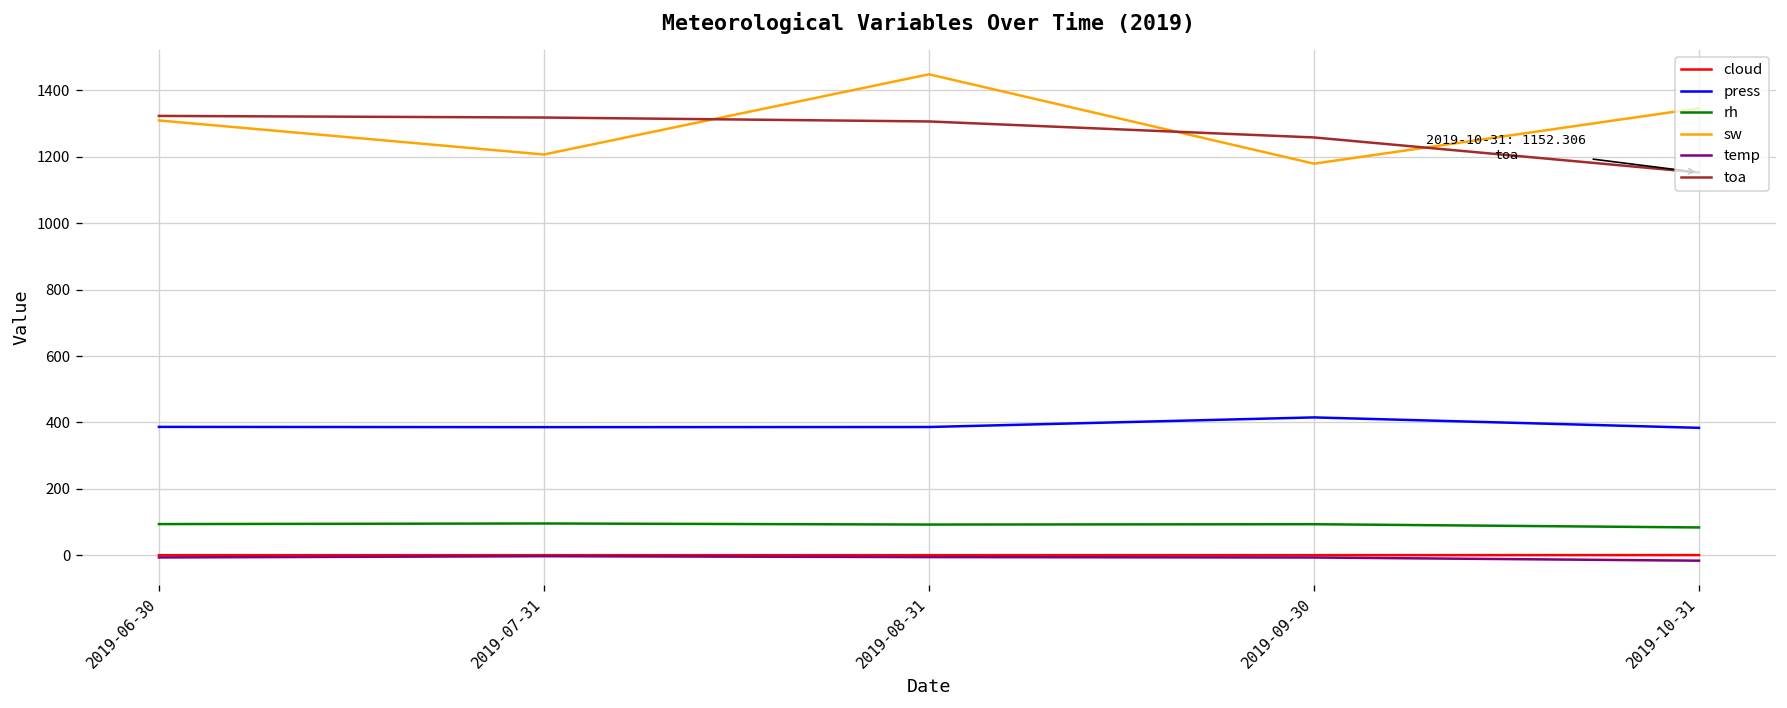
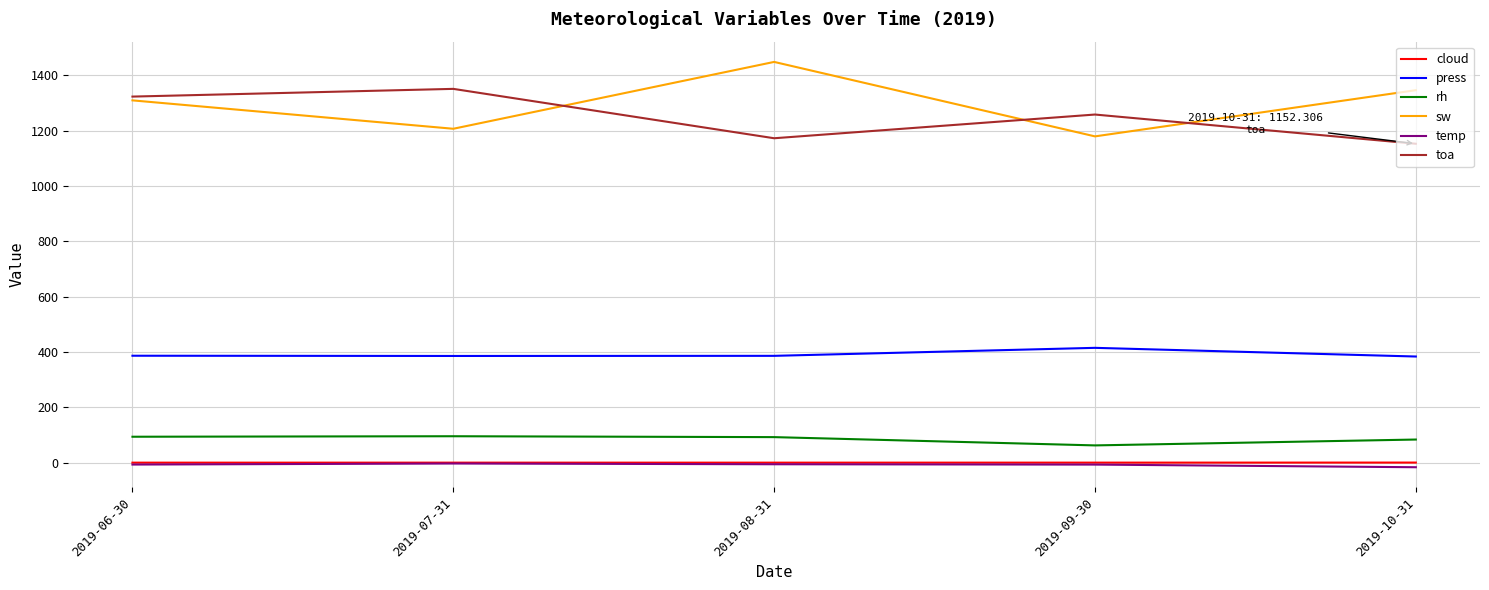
  {
    "cloud": {
      "2019-10-31": 0
    },
    "press": {
      "2019-06-30": 390,
      "2019-07-31": 390,
      "2019-08-31": 390,
      "2019-09-30": 420,
      "2019-10-31": 380
    },
    "rh": {
      "2019-06-30": 90,
      "2019-07-31": 100,
      "2019-08-31": 90,
-     "2019-09-30": 90,
+     "2019-09-30": 60,
      "2019-10-31": 80
    },
    "sw": {
      "2019-06-30": 1310,
      "2019-07-31": 1210,
      "2019-08-31": 1450,
      "2019-09-30": 1180
    },
    "temp": {
      "2019-10-31": -20
    },
    "toa": {
      "2019-06-30": 1320,
-     "2019-07-31": 1320,
-     "2019-08-31": 1310,
+     "2019-07-31": 1350,
+     "2019-08-31": 1170,
      "2019-09-30": 1260
    }
  }
